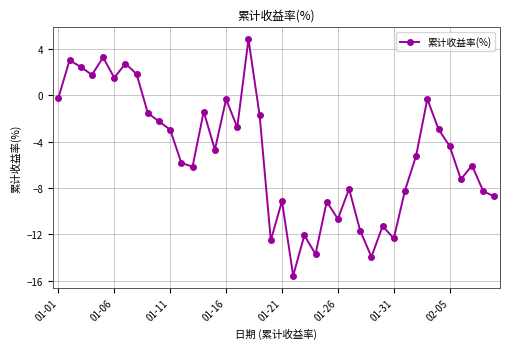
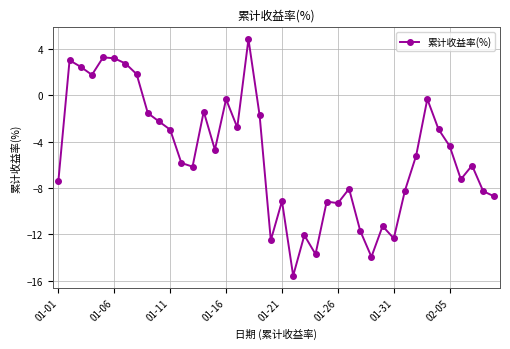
  {
-   "01-01": -0.2,
-   "01-06": 1.5,
+   "01-01": -7.4,
+   "01-06": 3.2,
    "01-11": -3.0,
    "01-16": -0.3,
    "01-21": -9.1,
-   "01-26": -10.7,
+   "01-26": -9.3,
    "01-31": -12.4,
    "02-05": -4.4
  }
